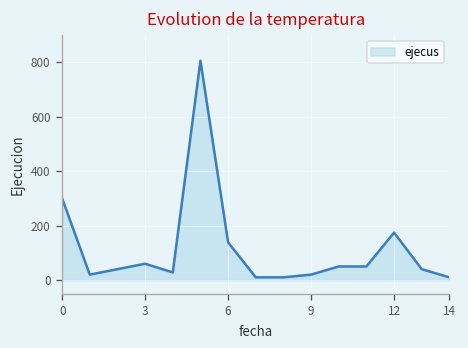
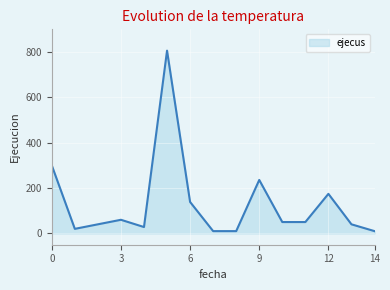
  {
    "0": 300,
    "3": 60,
    "6": 140,
-   "9": 20,
+   "9": 240,
    "12": 170,
    "14": 10
  }
